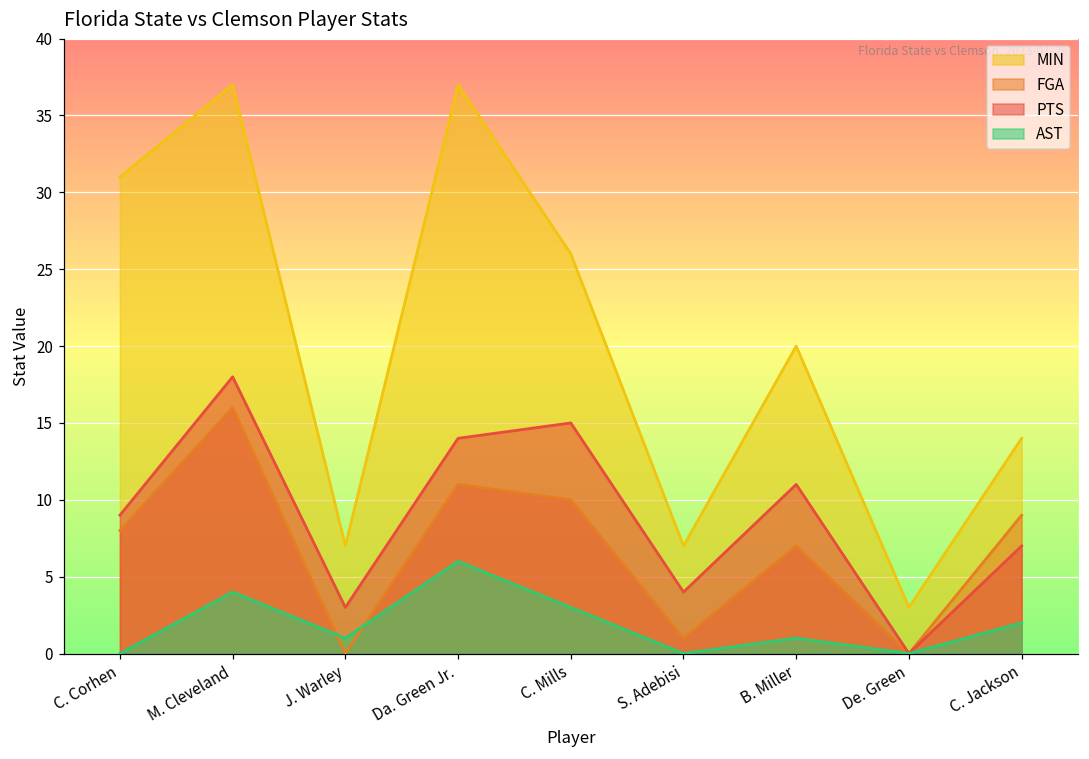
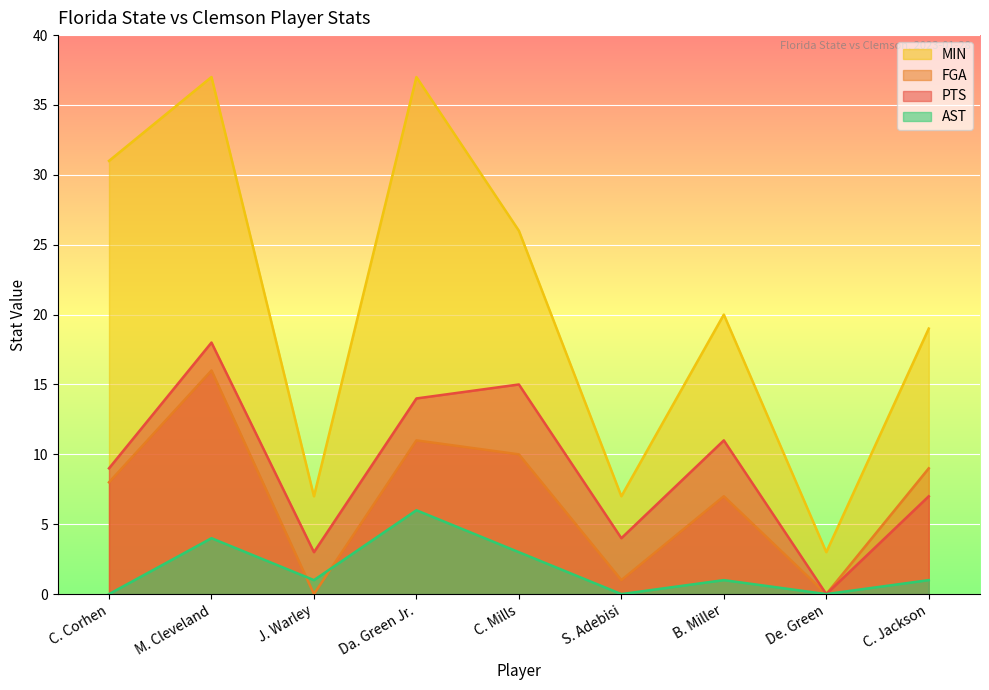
  {
    "MIN": {
      "C. Corhen": 31,
      "M. Cleveland": 37,
      "J. Warley": 7,
      "Da. Green Jr.": 37,
      "C. Mills": 26,
      "S. Adebisi": 7,
      "B. Miller": 20,
      "De. Green": 3,
-     "C. Jackson": 14
+     "C. Jackson": 19
    },
    "AST": {
      "C. Corhen": 0,
      "M. Cleveland": 4,
      "J. Warley": 1,
      "Da. Green Jr.": 6,
      "C. Mills": 3,
      "S. Adebisi": 0,
      "B. Miller": 1,
-     "C. Jackson": 2
+     "C. Jackson": 1
    }
  }
